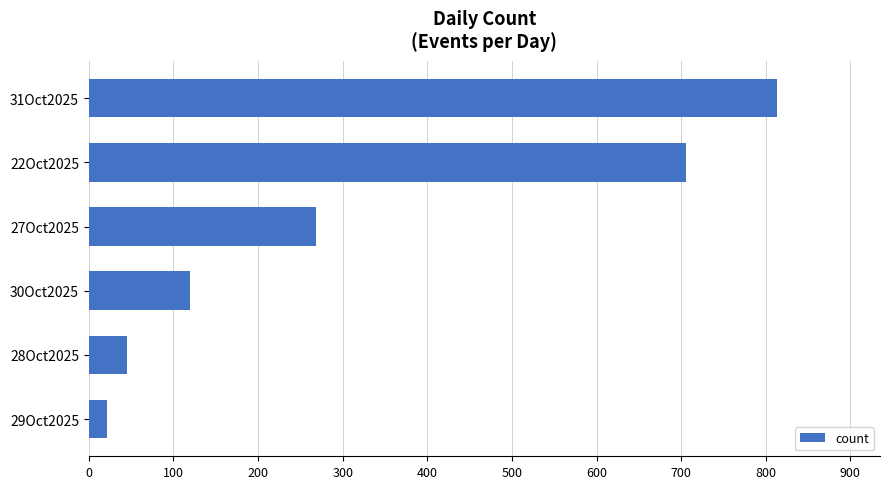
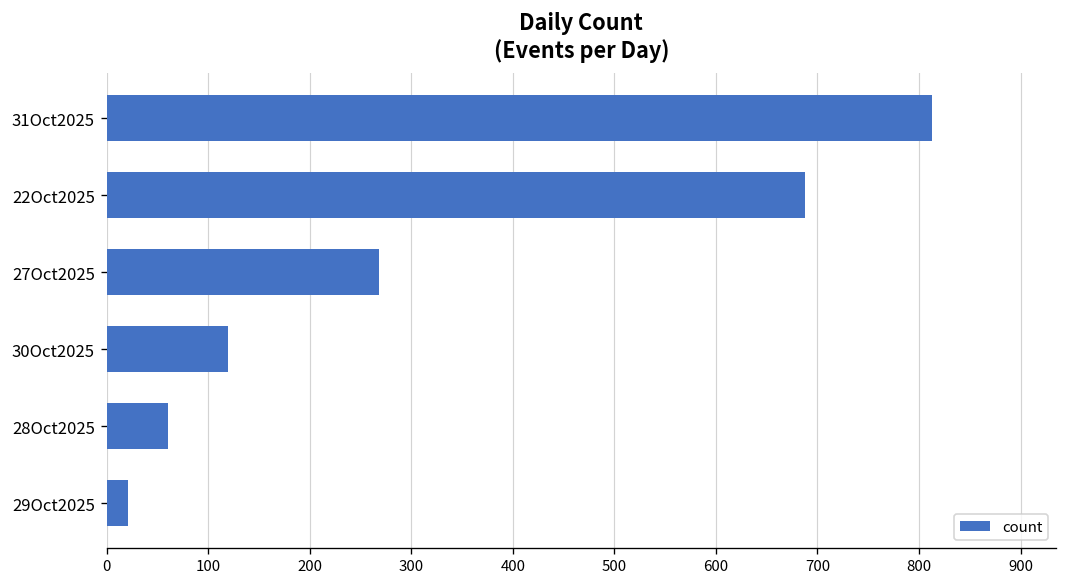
  {
    "31Oct2025": 810,
-   "22Oct2025": 710,
+   "22Oct2025": 690,
    "27Oct2025": 270,
    "30Oct2025": 120,
-   "28Oct2025": 50,
+   "28Oct2025": 60,
    "29Oct2025": 20
  }
